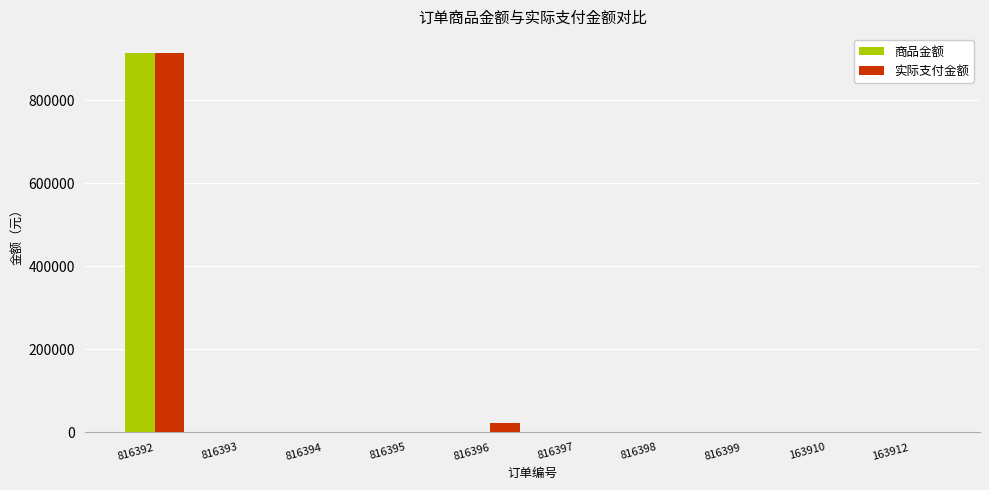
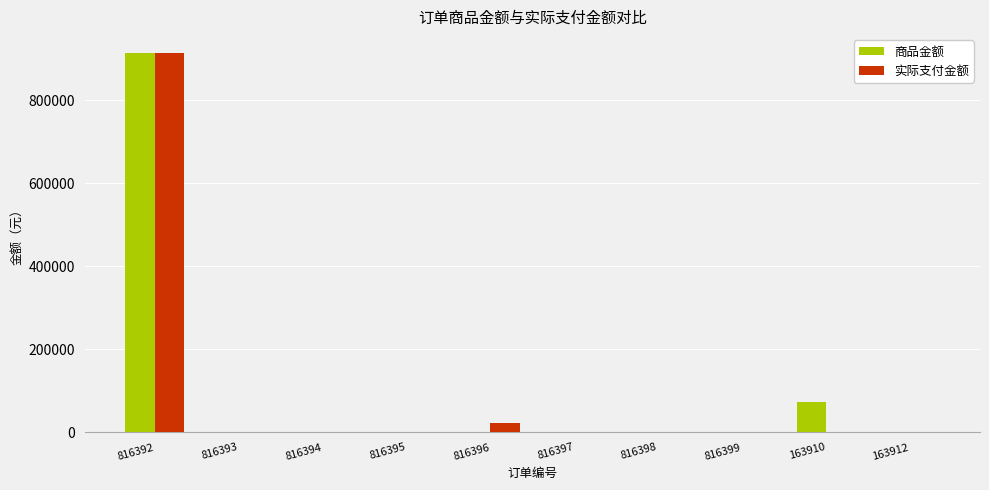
  {
    "商品金额": {
      "816392": 910000,
-     "163910": 0
+     "163910": 70000
    },
    "实际支付金额": {
      "816392": 910000,
      "816396": 20000
    }
  }
